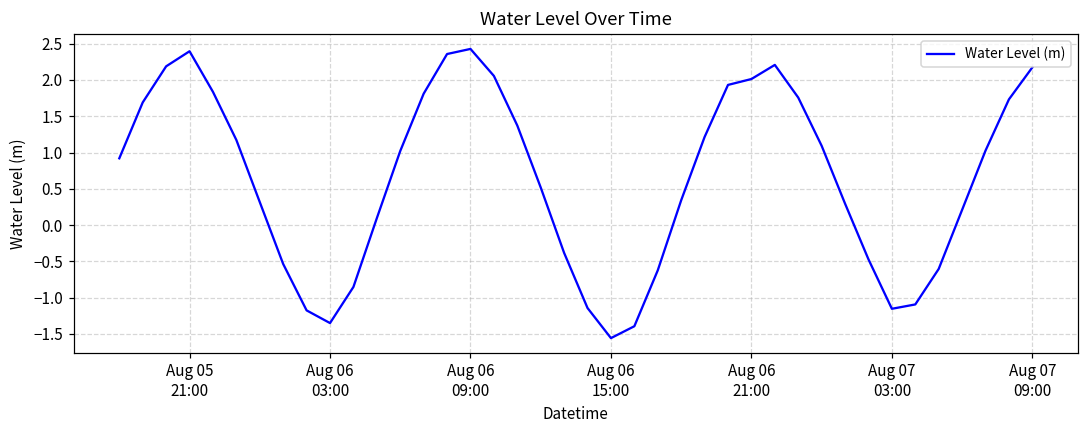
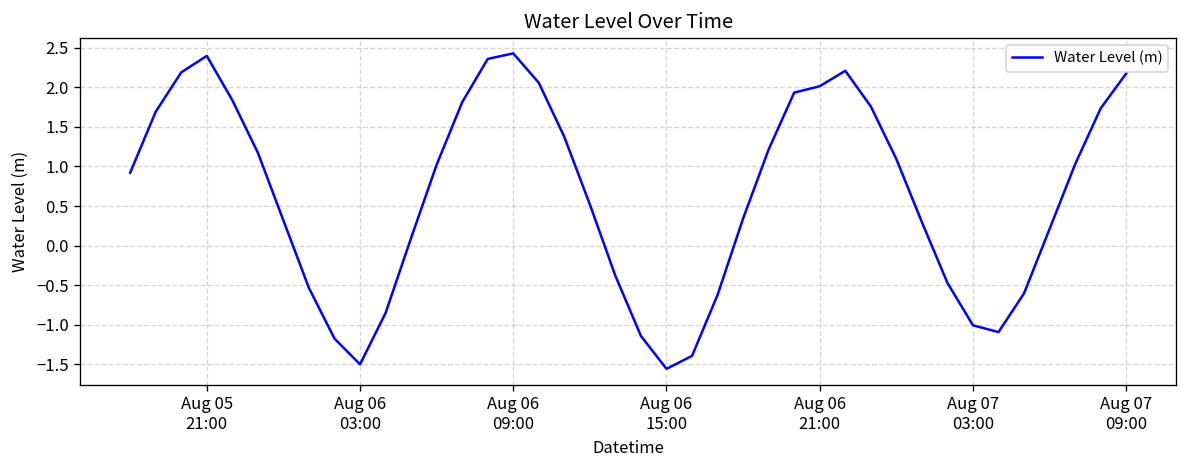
  {
    "Aug 05 21:00": 2.4,
-   "Aug 06 03:00": -1.3,
+   "Aug 06 03:00": -1.5,
    "Aug 06 09:00": 2.4,
    "Aug 06 15:00": -1.6,
    "Aug 06 21:00": 2.0,
-   "Aug 07 03:00": -1.2,
+   "Aug 07 03:00": -1.0,
    "Aug 07 09:00": 2.2
  }
